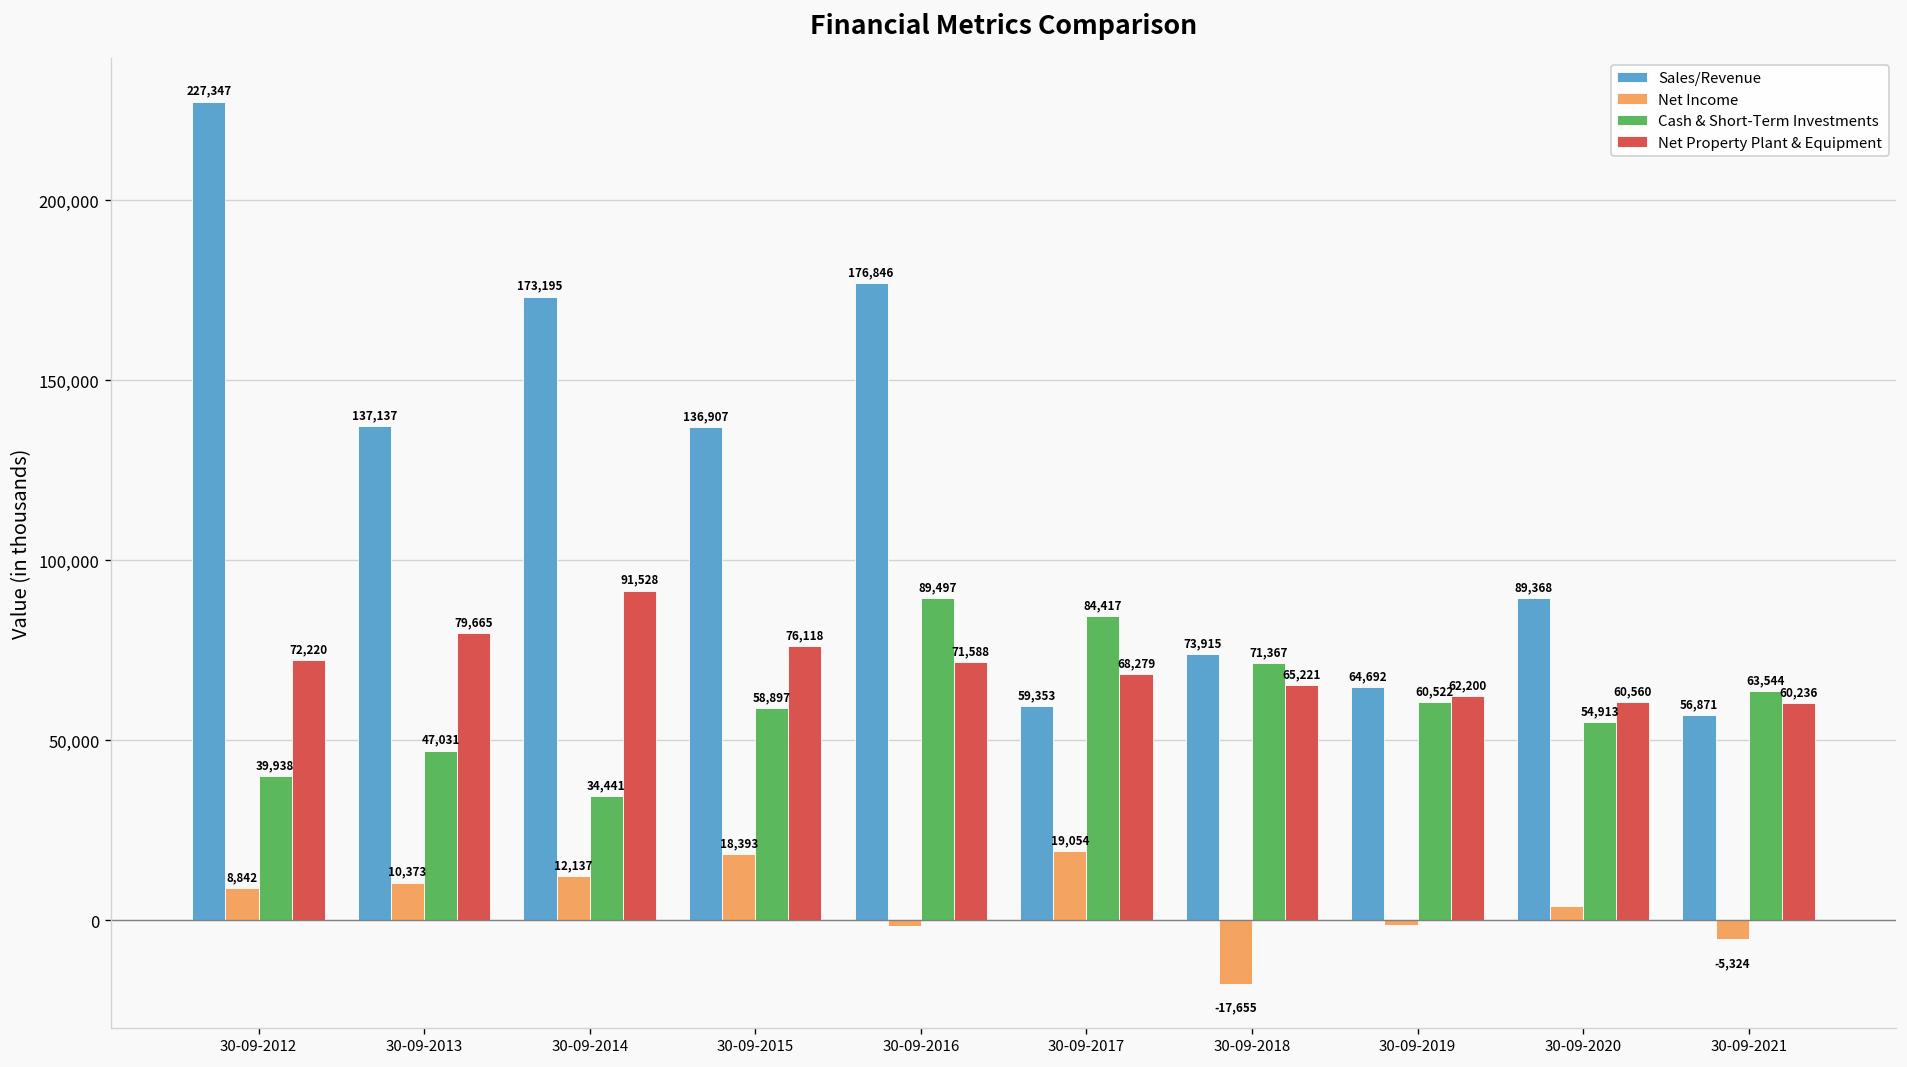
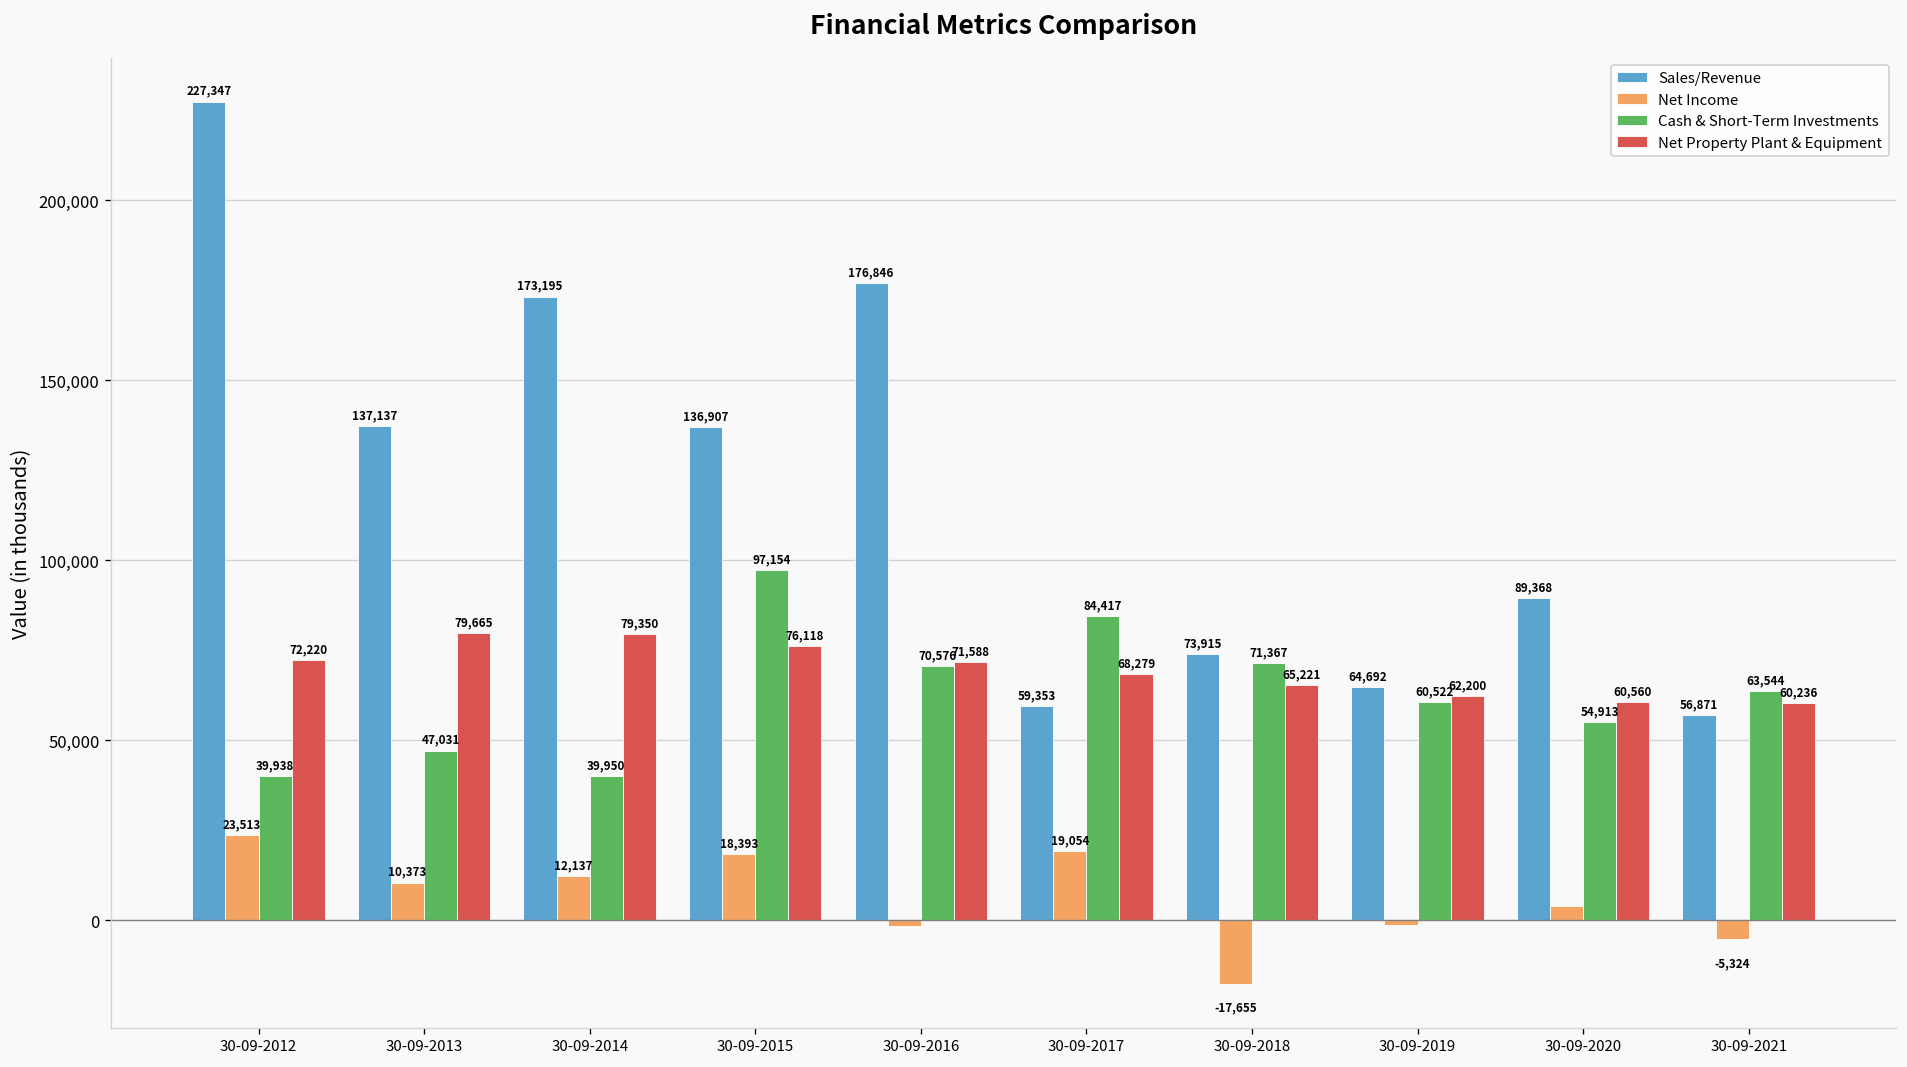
  {
    "Sales/Revenue": {
      "30-09-2012": "227,347",
      "30-09-2013": "137,137",
      "30-09-2014": "173,195",
      "30-09-2015": "136,907",
      "30-09-2016": "176,846",
      "30-09-2017": "59,353",
      "30-09-2018": "73,915",
      "30-09-2019": "64,692",
      "30-09-2020": "89,368",
      "30-09-2021": "56,871"
    },
    "Net Income": {
-     "30-09-2012": "8,842",
+     "30-09-2012": "23,513",
      "30-09-2013": "10,373",
      "30-09-2014": "12,137",
      "30-09-2015": "18,393",
      "30-09-2017": "19,054",
      "30-09-2018": "-17,655",
      "30-09-2021": "-5,324"
    },
    "Cash & Short-Term Investments": {
      "30-09-2012": "39,938",
      "30-09-2013": "47,031",
-     "30-09-2014": "34,441",
-     "30-09-2015": "58,897",
-     "30-09-2016": "89,497",
+     "30-09-2014": "39,950",
+     "30-09-2015": "97,154",
+     "30-09-2016": "70,576",
      "30-09-2017": "84,417",
      "30-09-2018": "71,367",
      "30-09-2019": "60,522",
      "30-09-2020": "54,913",
      "30-09-2021": "63,544"
    },
    "Net Property Plant & Equipment": {
      "30-09-2012": "72,220",
      "30-09-2013": "79,665",
-     "30-09-2014": "91,528",
+     "30-09-2014": "79,350",
      "30-09-2015": "76,118",
      "30-09-2016": "71,588",
      "30-09-2017": "68,279",
      "30-09-2018": "65,221",
      "30-09-2019": "62,200",
      "30-09-2020": "60,560",
      "30-09-2021": "60,236"
    }
  }
